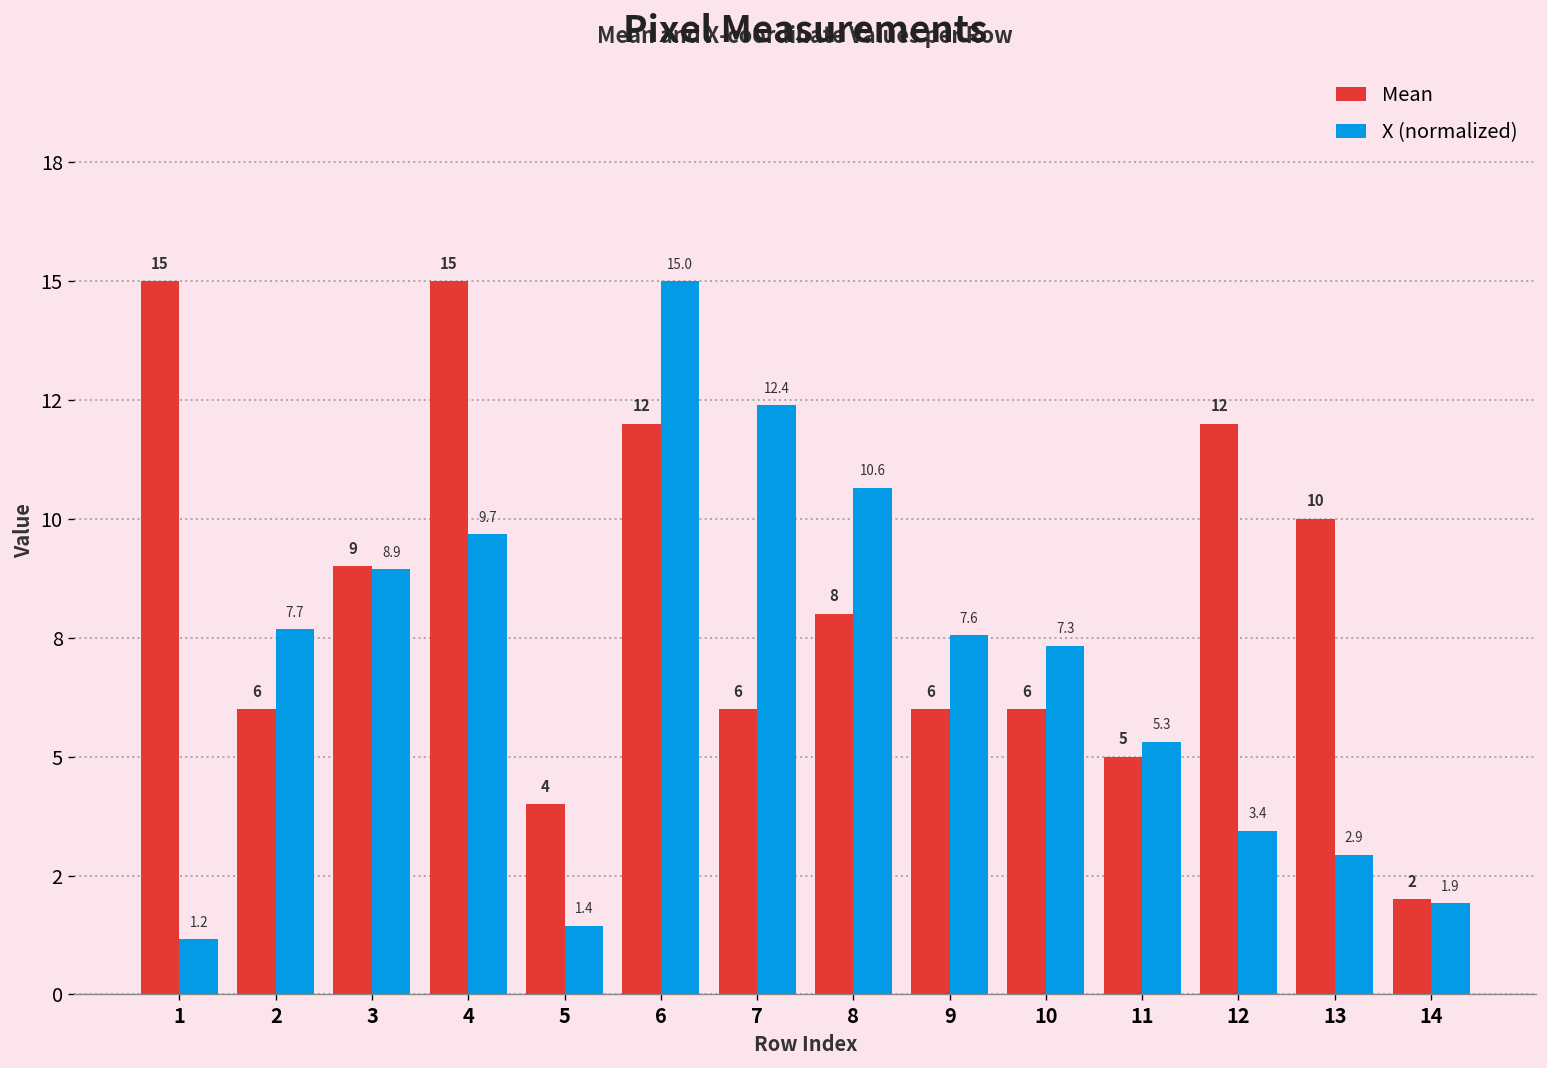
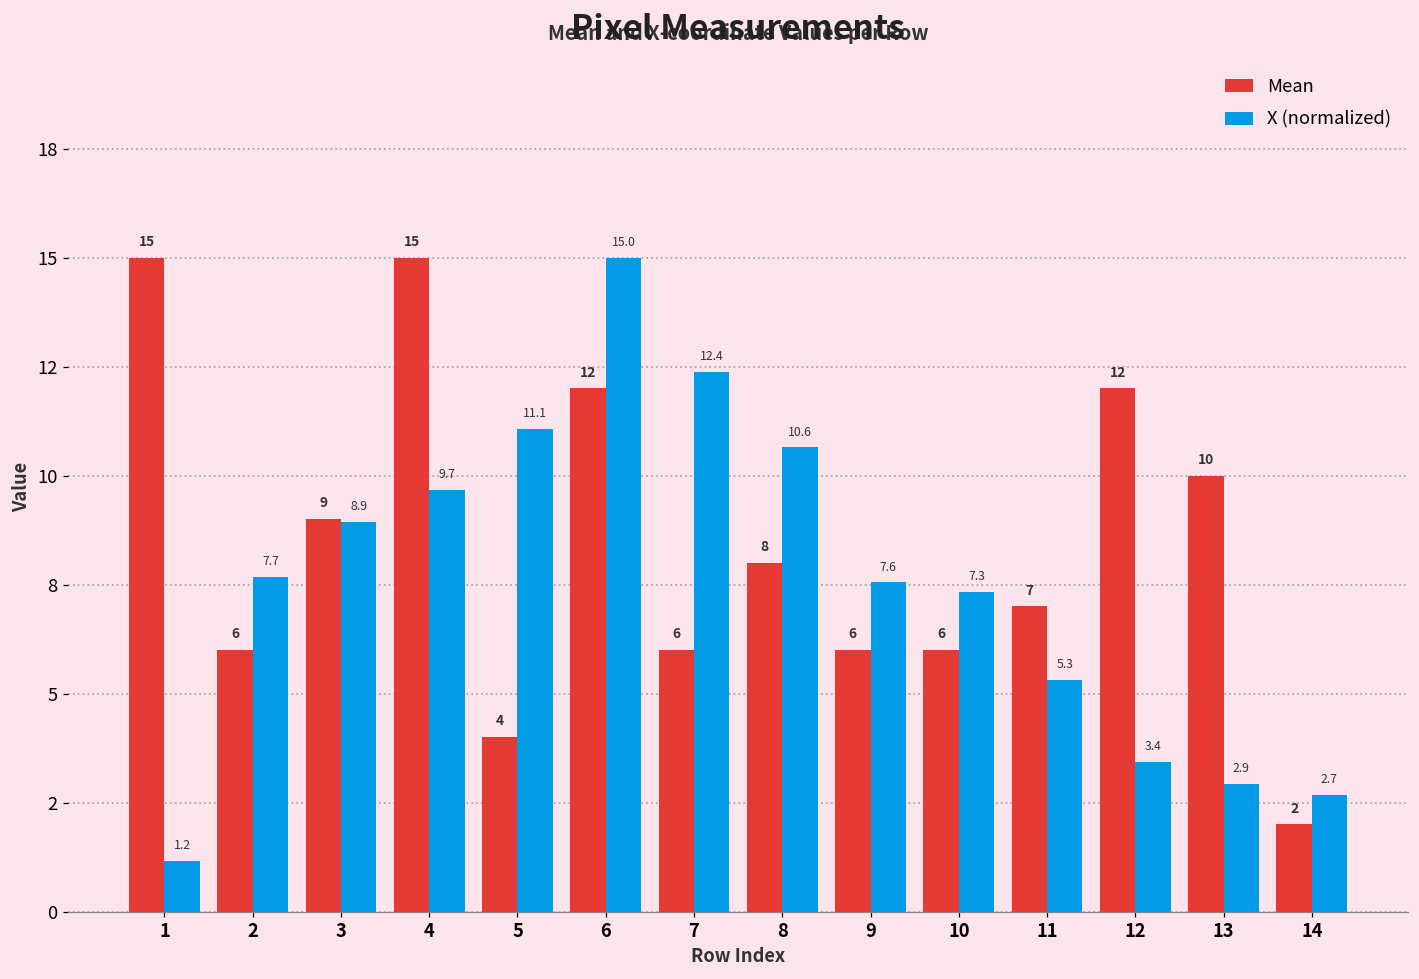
  {
    "Mean": {
      "1": 15,
      "2": 6,
      "3": 9,
      "4": 15,
      "5": 4,
      "6": 12,
      "7": 6,
      "8": 8,
      "9": 6,
      "10": 6,
-     "11": 5,
+     "11": 7,
      "12": 12,
      "13": 10,
      "14": 2
    },
    "X (normalized)": {
      "1": 1.2,
      "2": 7.7,
      "3": 8.9,
      "4": 9.7,
-     "5": 1.4,
+     "5": 11.1,
      "6": 15.0,
      "7": 12.4,
      "8": 10.6,
      "9": 7.6,
      "10": 7.3,
      "11": 5.3,
      "12": 3.4,
      "13": 2.9,
-     "14": 1.9
+     "14": 2.7
    }
  }
